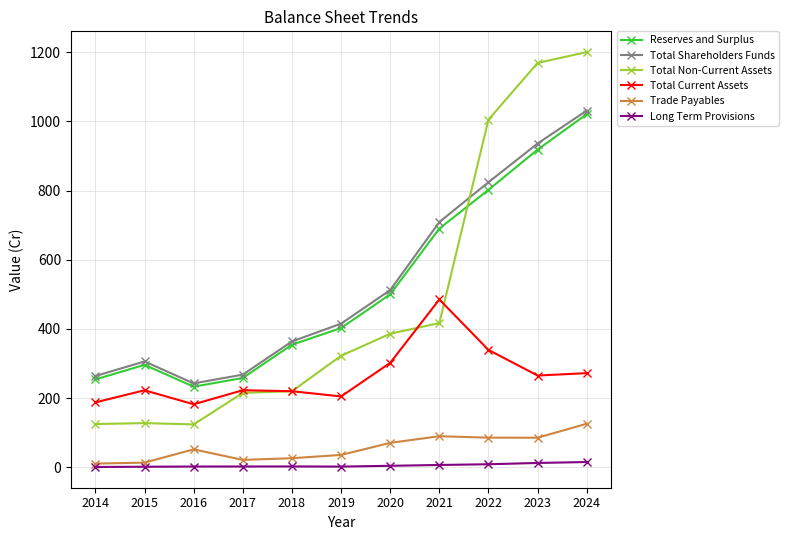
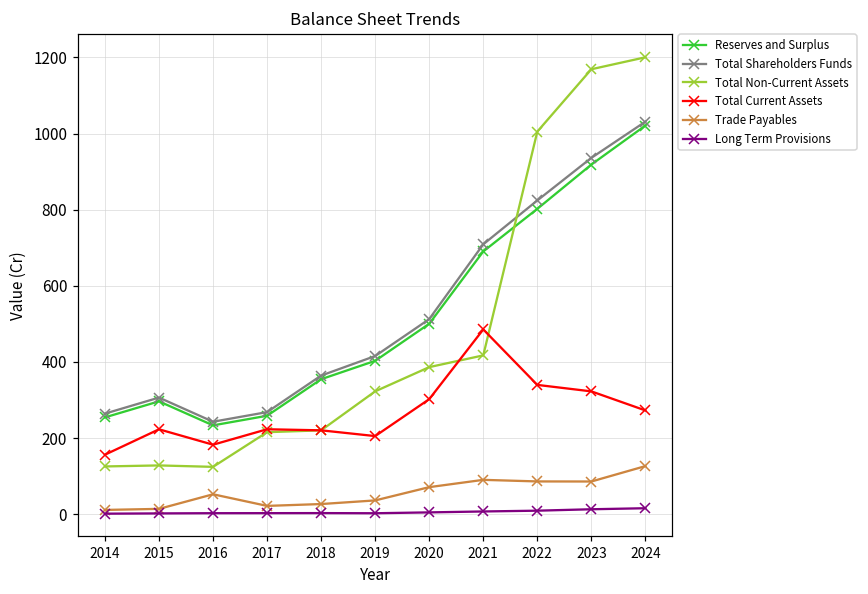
  {
    "Reserves and Surplus": {
      "2014": 250,
      "2015": 300,
      "2016": 230,
      "2017": 260,
      "2018": 350,
      "2019": 400,
      "2020": 500,
      "2021": 690,
      "2022": 800,
      "2023": 920,
      "2024": 1020
    },
    "Total Shareholders Funds": {
      "2014": 260,
      "2015": 310,
      "2016": 240,
      "2017": 270,
      "2018": 360,
      "2019": 420,
      "2020": 510,
      "2021": 710,
      "2022": 820,
      "2023": 940,
      "2024": 1030
    },
    "Total Non-Current Assets": {
      "2014": 130,
      "2015": 130,
      "2016": 120,
      "2017": 220,
      "2019": 320,
      "2020": 390,
      "2021": 420,
      "2022": 1010,
      "2023": 1170,
      "2024": 1200
    },
    "Total Current Assets": {
-     "2014": 190,
+     "2014": 160,
      "2015": 220,
      "2016": 180,
      "2017": 220,
      "2019": 210,
      "2020": 300,
      "2021": 490,
      "2022": 340,
-     "2023": 270,
+     "2023": 320,
      "2024": 270
    },
    "Trade Payables": {
      "2014": 10,
      "2015": 10,
      "2016": 50,
      "2017": 20,
      "2018": 30,
      "2019": 40,
      "2020": 70,
      "2021": 90,
      "2022": 90,
      "2023": 90,
      "2024": 130
    },
    "Long Term Provisions": {
      "2014": 0,
      "2015": 0,
      "2016": 0,
      "2017": 0,
      "2018": 0,
      "2019": 0,
      "2020": 0,
      "2021": 10,
      "2022": 10,
      "2023": 10,
      "2024": 20
    }
  }
